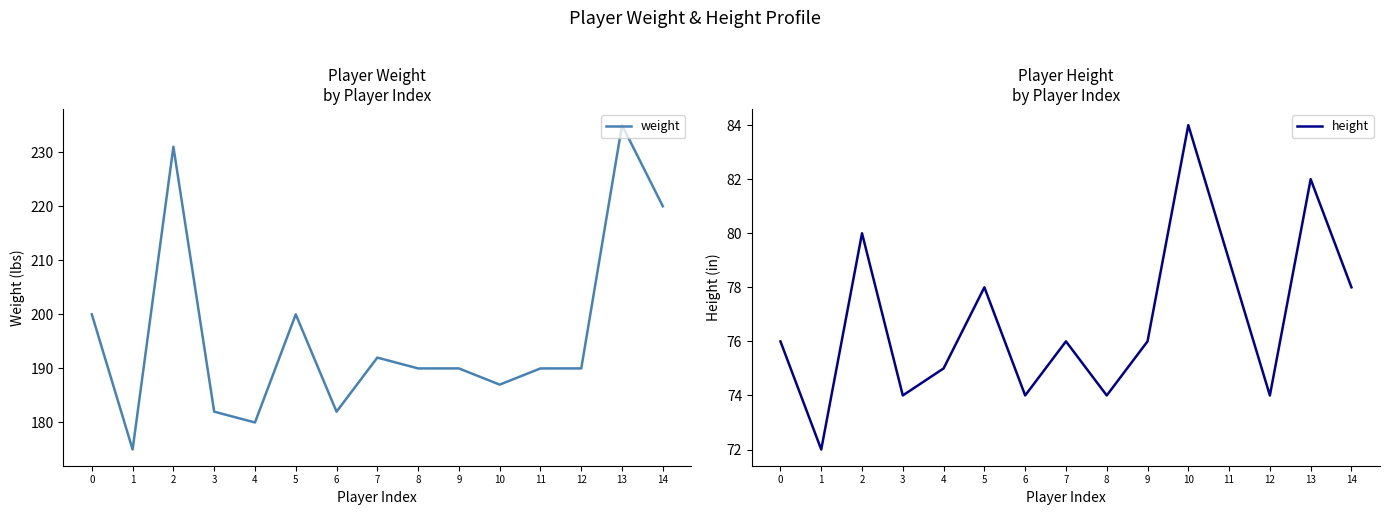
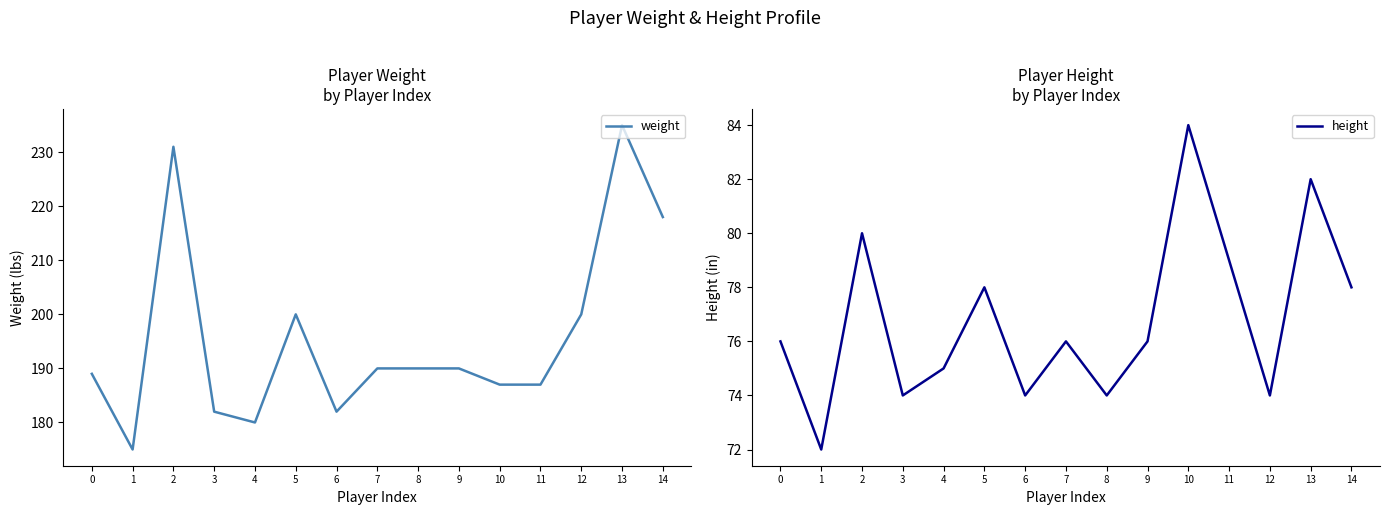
  {
    "Player Weight by Player Index": {
-     "0": 200,
+     "0": 189,
      "1": 175,
      "2": 231,
      "3": 182,
      "4": 180,
      "5": 200,
      "6": 182,
-     "7": 192,
+     "7": 190,
      "8": 190,
      "9": 190,
      "10": 187,
-     "11": 190,
-     "12": 190,
-     "14": 220
+     "11": 187,
+     "12": 200,
+     "14": 218
    },
    "Player Height by Player Index": {
      "0": 76.0,
      "1": 72.0,
      "2": 80.0,
      "3": 74.0,
      "4": 75.0,
      "5": 78.0,
      "6": 74.0,
      "7": 76.0,
      "8": 74.0,
      "9": 76.0,
      "10": 84.0,
      "11": 79.0,
      "12": 74.0,
      "13": 82.0,
      "14": 78.0
    }
  }
